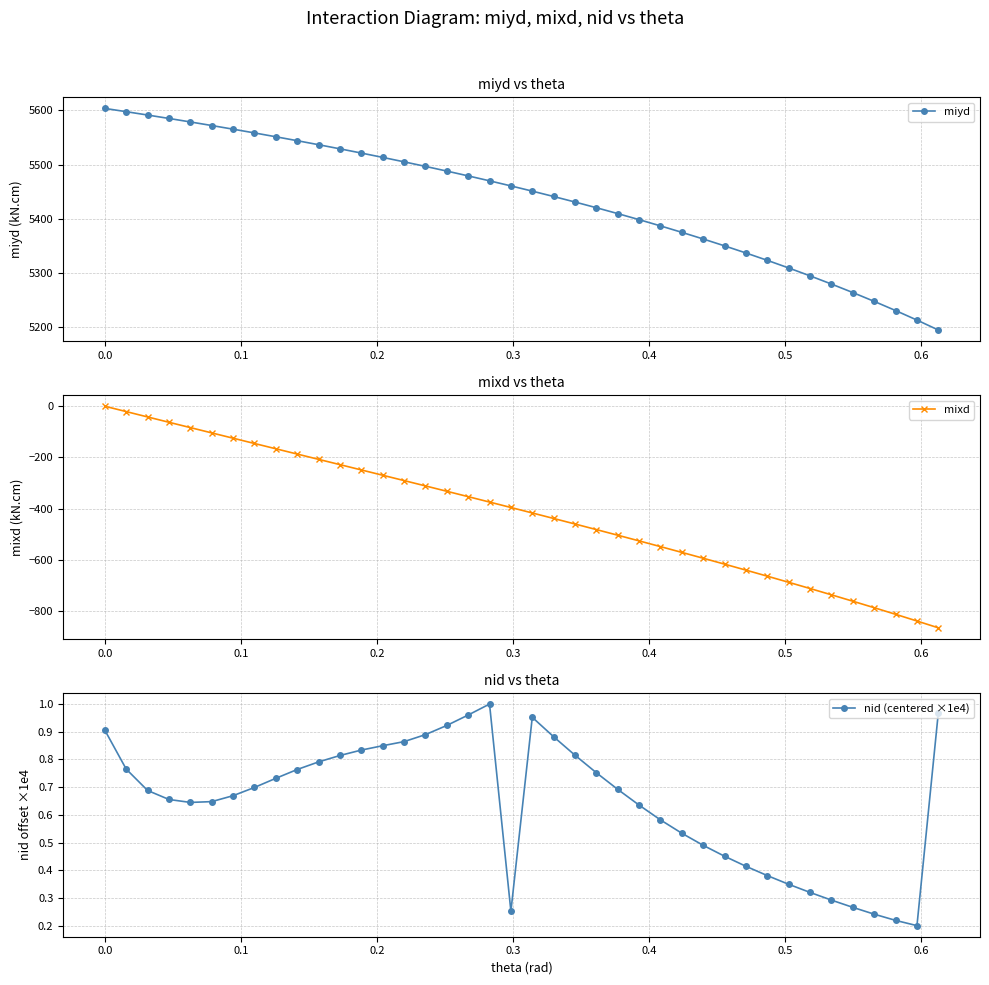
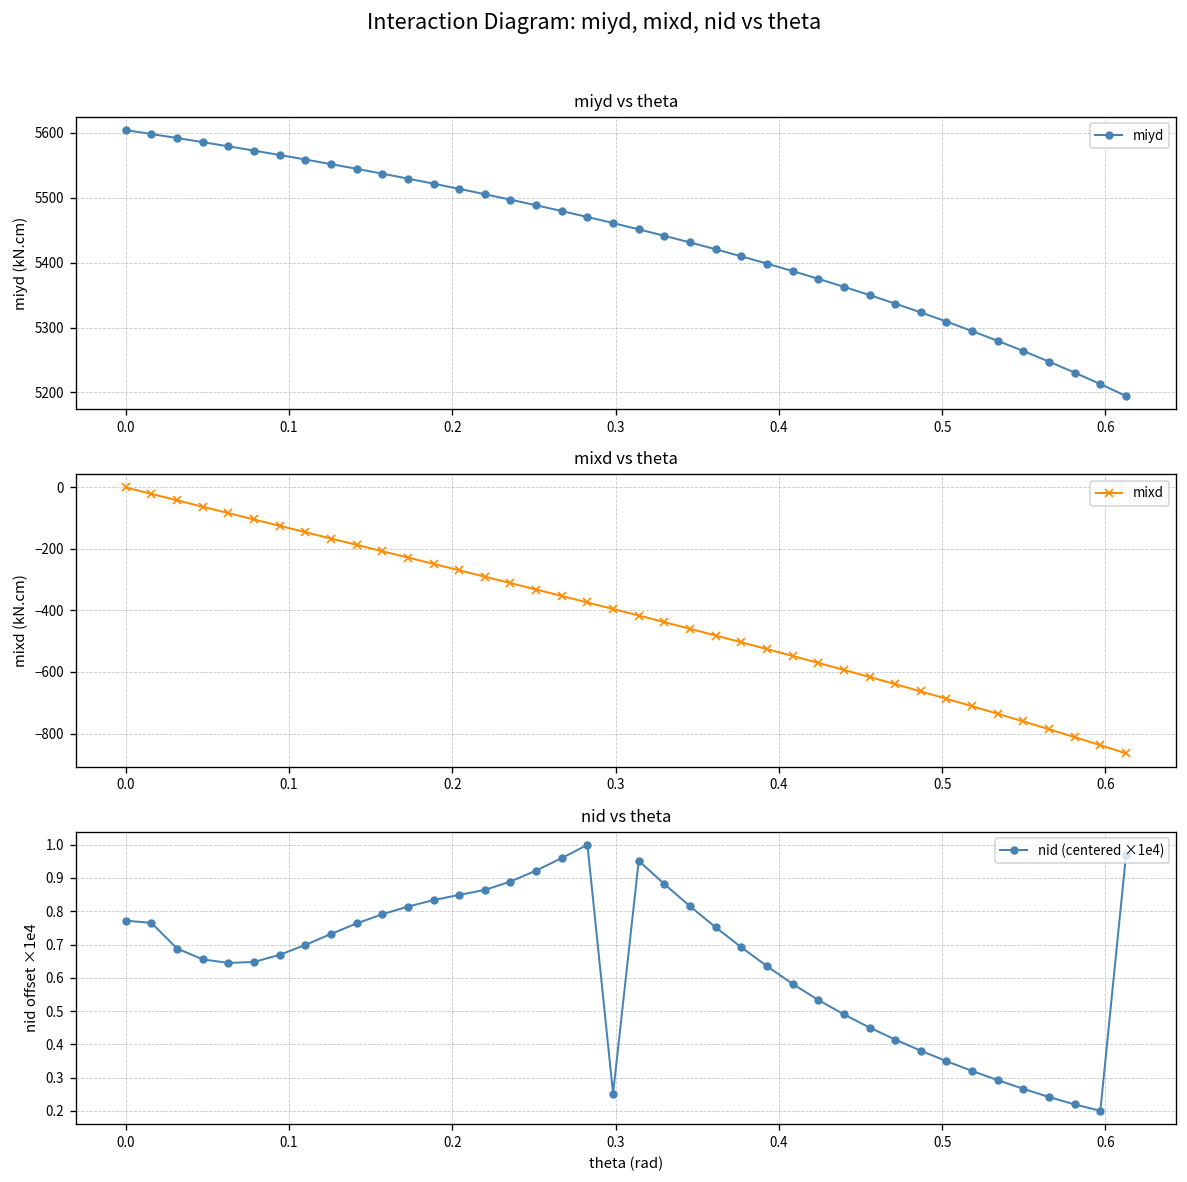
  {
    "miyd vs theta": {
      "0.0": 5600
    },
    "mixd vs theta": {
      "0.0": 0
    },
    "nid vs theta": {
-     "0.0": 0.91
+     "0.0": 0.77
    }
  }
